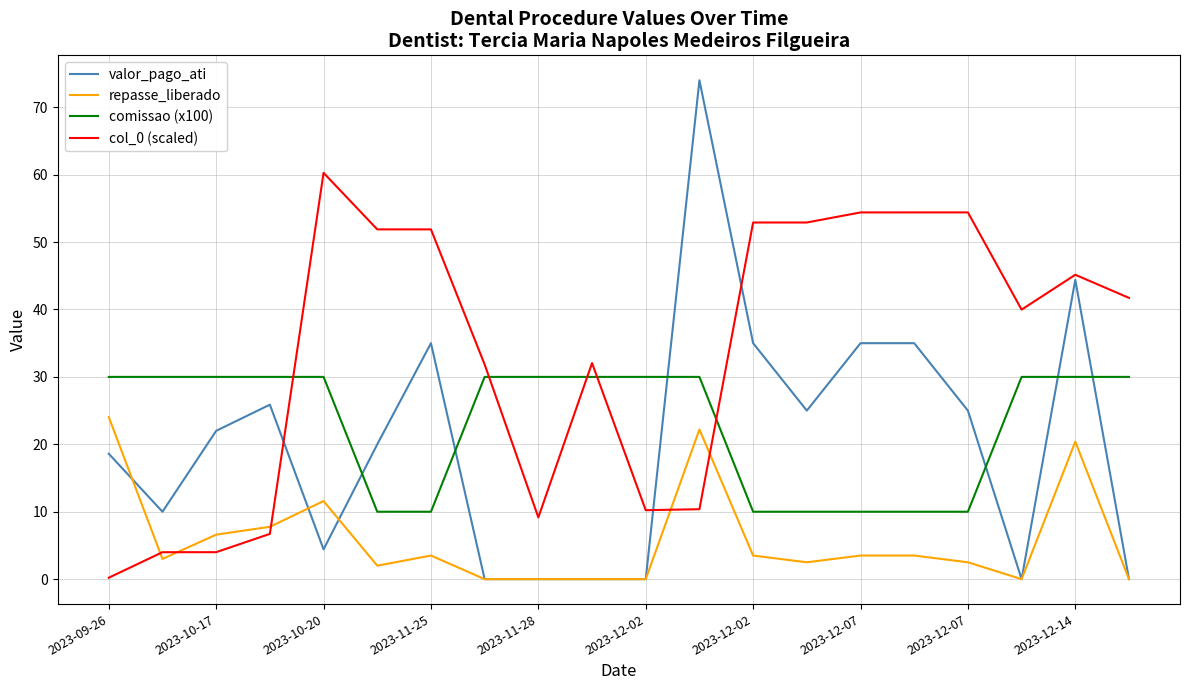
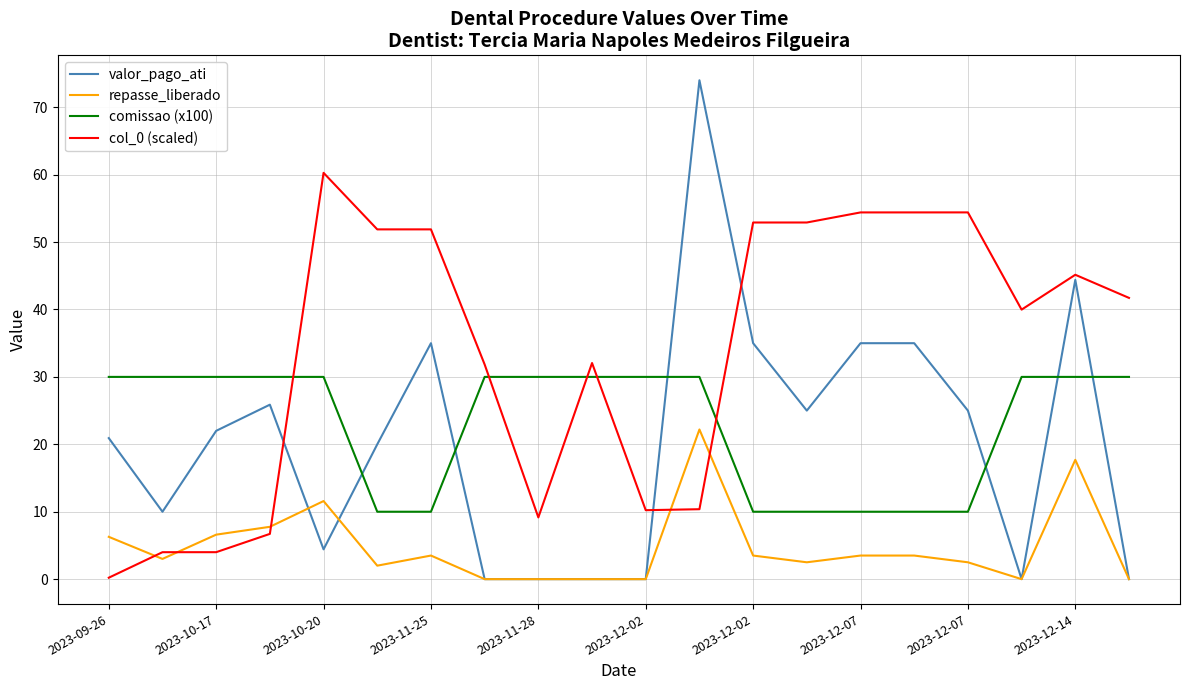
  {
    "valor_pago_ati": {
-     "2023-09-26": 19,
+     "2023-09-26": 21,
      "2023-10-20": 4,
      "2023-12-14": 44
    },
    "repasse_liberado": {
-     "2023-09-26": 24,
+     "2023-09-26": 6,
      "2023-10-20": 12,
-     "2023-12-14": 20
+     "2023-12-14": 18
    },
    "comissao (x100)": {
      "2023-09-26": 30,
      "2023-10-20": 30,
      "2023-12-14": 30
    },
    "col_0 (scaled)": {
      "2023-09-26": 0,
      "2023-10-20": 60,
      "2023-12-14": 45
    }
  }
